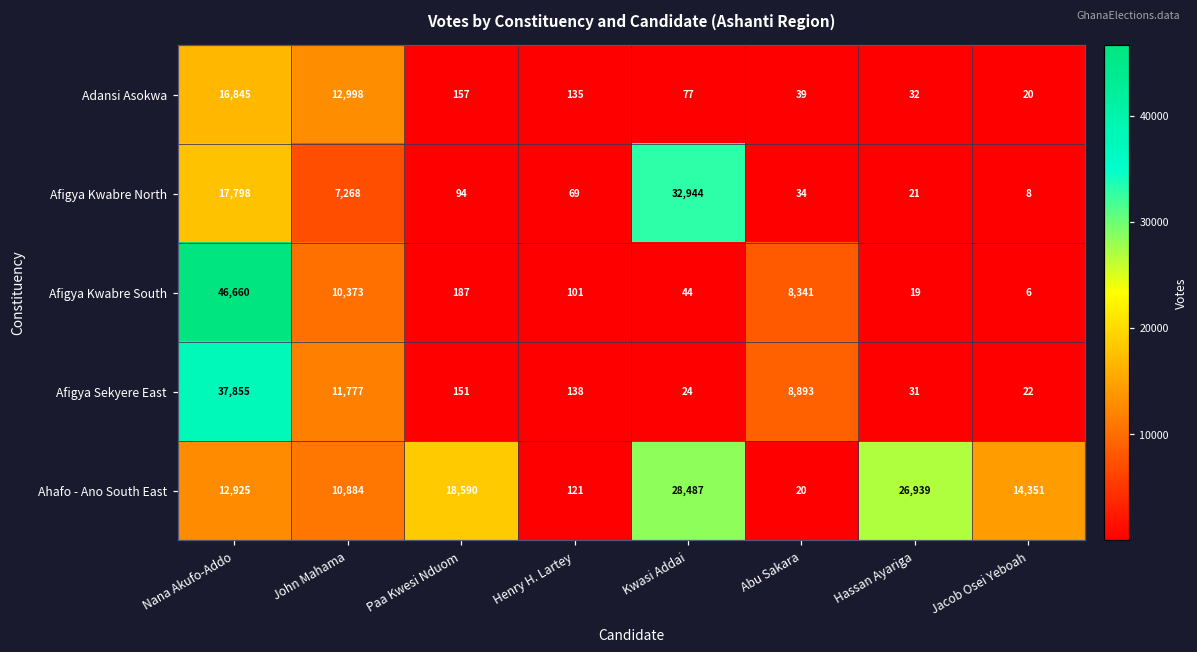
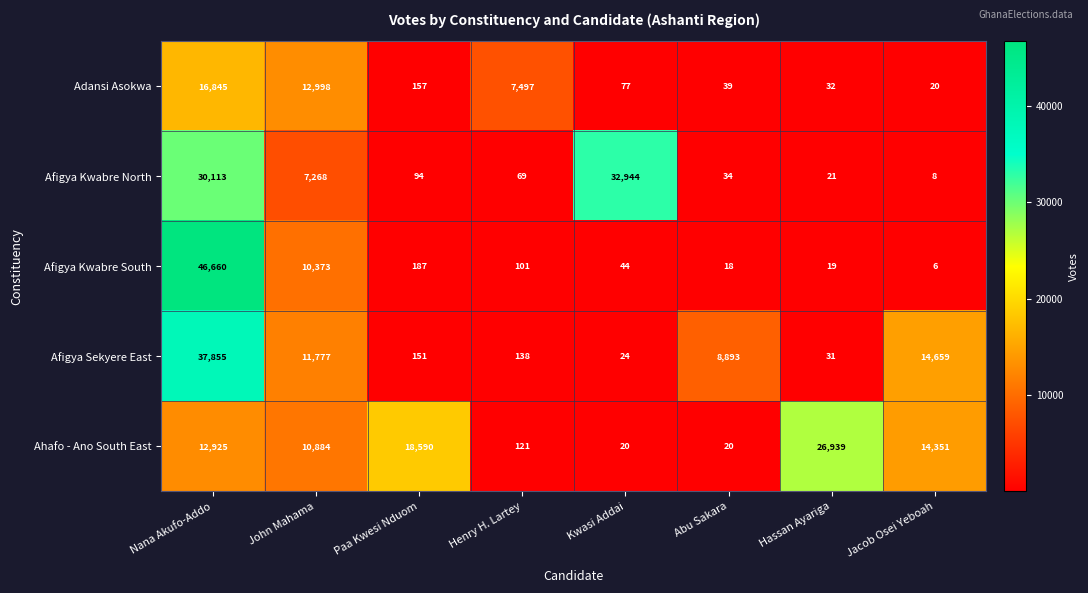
  {
    "Adansi Asokwa": {
      "Nana Akufo-Addo": "16,845",
      "John Mahama": "12,998",
      "Paa Kwesi Nduom": "157",
-     "Henry H. Lartey": "135",
+     "Henry H. Lartey": "7,497",
      "Kwasi Addai": "77",
      "Abu Sakara": "39",
      "Hassan Ayariga": "32",
      "Jacob Osei Yeboah": "20"
    },
    "Afigya Kwabre North": {
-     "Nana Akufo-Addo": "17,798",
+     "Nana Akufo-Addo": "30,113",
      "John Mahama": "7,268",
      "Paa Kwesi Nduom": "94",
      "Henry H. Lartey": "69",
      "Kwasi Addai": "32,944",
      "Abu Sakara": "34",
      "Hassan Ayariga": "21",
      "Jacob Osei Yeboah": "8"
    },
    "Afigya Kwabre South": {
      "Nana Akufo-Addo": "46,660",
      "John Mahama": "10,373",
      "Paa Kwesi Nduom": "187",
      "Henry H. Lartey": "101",
      "Kwasi Addai": "44",
-     "Abu Sakara": "8,341",
+     "Abu Sakara": "18",
      "Hassan Ayariga": "19",
      "Jacob Osei Yeboah": "6"
    },
    "Afigya Sekyere East": {
      "Nana Akufo-Addo": "37,855",
      "John Mahama": "11,777",
      "Paa Kwesi Nduom": "151",
      "Henry H. Lartey": "138",
      "Kwasi Addai": "24",
      "Abu Sakara": "8,893",
      "Hassan Ayariga": "31",
-     "Jacob Osei Yeboah": "22"
+     "Jacob Osei Yeboah": "14,659"
    },
    "Ahafo - Ano South East": {
      "Nana Akufo-Addo": "12,925",
      "John Mahama": "10,884",
      "Paa Kwesi Nduom": "18,590",
      "Henry H. Lartey": "121",
-     "Kwasi Addai": "28,487",
+     "Kwasi Addai": "20",
      "Abu Sakara": "20",
      "Hassan Ayariga": "26,939",
      "Jacob Osei Yeboah": "14,351"
    }
  }
